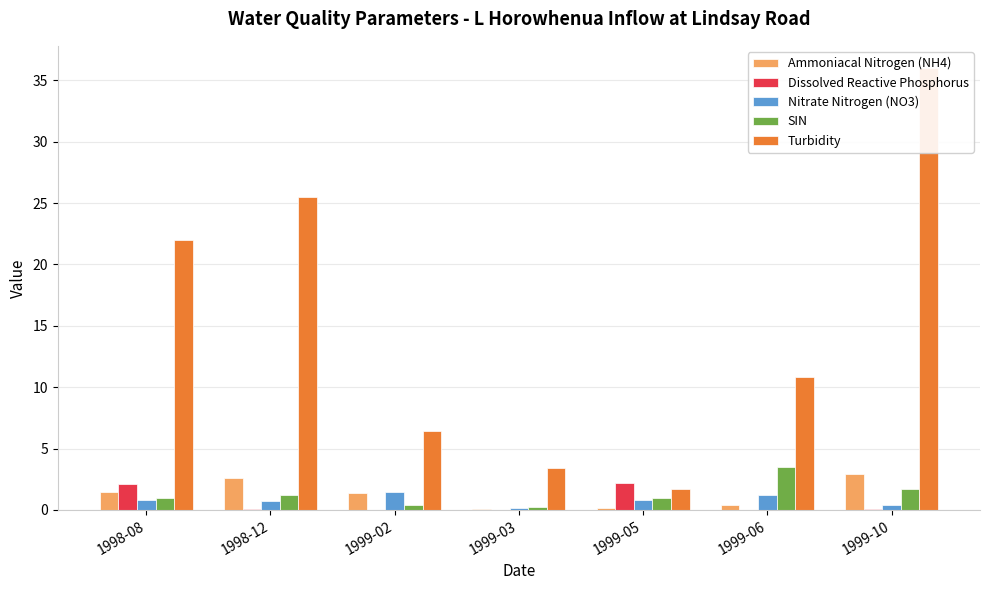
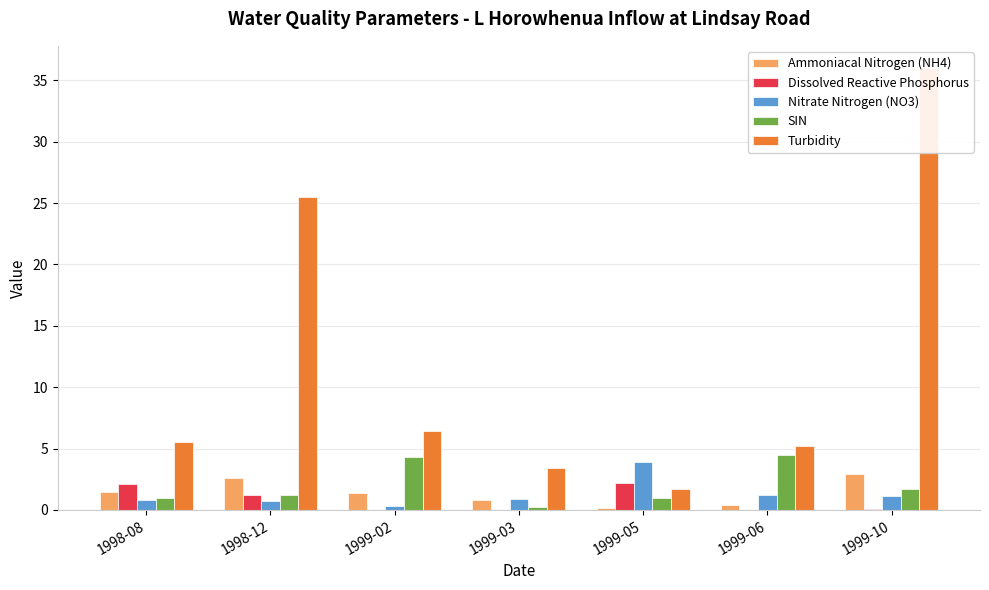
  {
    "Ammoniacal Nitrogen (NH4)": {
      "1998-08": 1.4,
      "1998-12": 2.6,
      "1999-02": 1.4,
-     "1999-03": 0.1,
+     "1999-03": 0.8,
      "1999-06": 0.4,
      "1999-10": 2.9
    },
    "Dissolved Reactive Phosphorus": {
      "1998-08": 2.1,
-     "1998-12": 0.1,
+     "1998-12": 1.2,
      "1999-05": 2.2
    },
    "Nitrate Nitrogen (NO3)": {
      "1998-08": 0.8,
      "1998-12": 0.7,
-     "1999-02": 1.5,
-     "1999-03": 0.1,
-     "1999-05": 0.8,
+     "1999-02": 0.4,
+     "1999-03": 0.9,
+     "1999-05": 3.9,
      "1999-06": 1.2,
-     "1999-10": 0.4
+     "1999-10": 1.1
    },
    "SIN": {
      "1998-08": 1.0,
      "1998-12": 1.2,
-     "1999-02": 0.4,
+     "1999-02": 4.3,
      "1999-03": 0.2,
      "1999-05": 1.0,
-     "1999-06": 3.5,
+     "1999-06": 4.5,
      "1999-10": 1.7
    },
    "Turbidity": {
-     "1998-08": 22.0,
+     "1998-08": 5.5,
      "1998-12": 25.5,
      "1999-02": 6.4,
      "1999-03": 3.4,
      "1999-05": 1.7,
-     "1999-06": 10.8
+     "1999-06": 5.2
    }
  }
